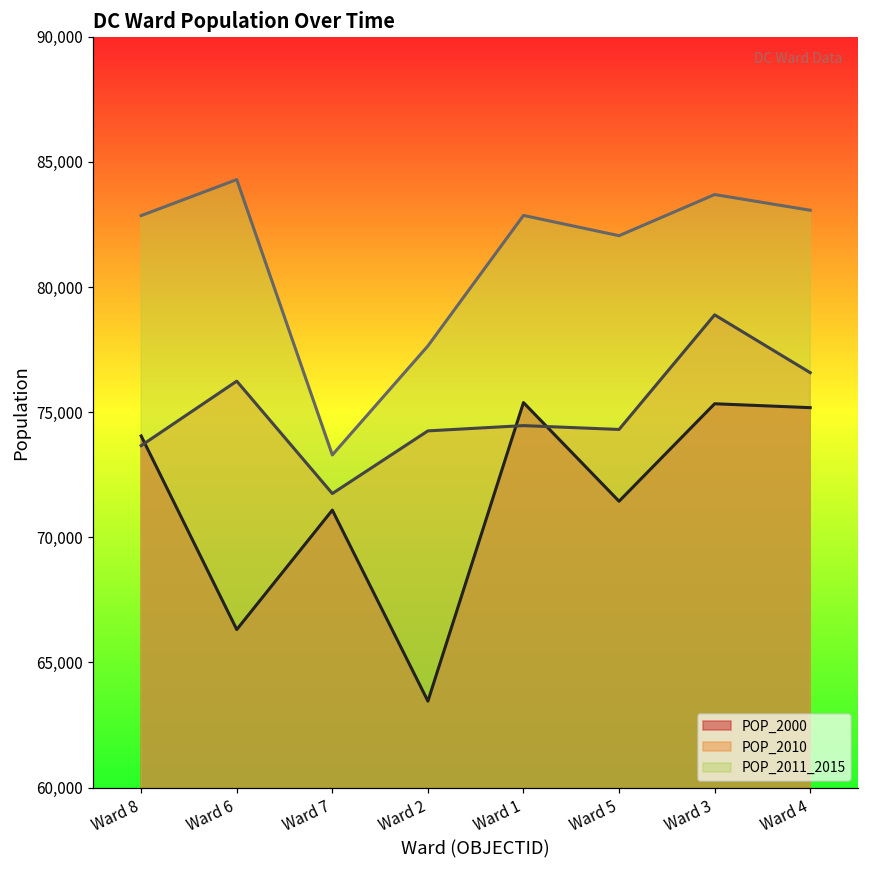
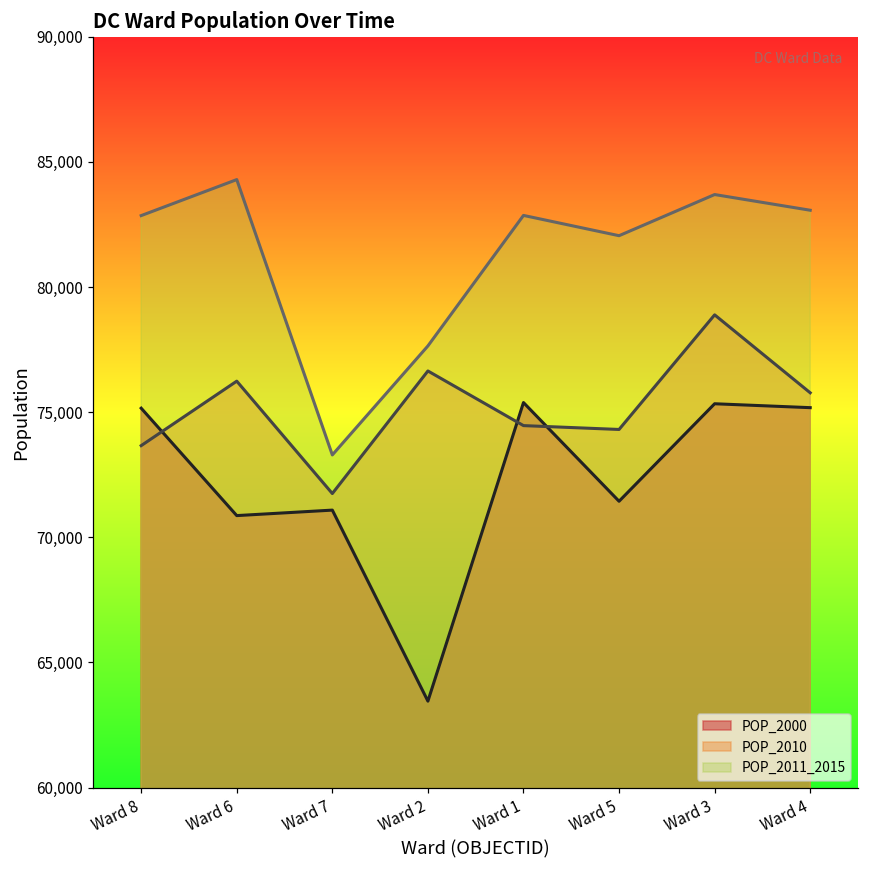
  {
    "POP_2000": {
-     "Ward 8": "74,000",
-     "Ward 6": "66,300",
+     "Ward 8": "75,200",
+     "Ward 6": "70,900",
      "Ward 7": "71,100",
      "Ward 2": "63,500",
      "Ward 1": "75,400",
      "Ward 5": "71,400",
      "Ward 3": "75,300",
      "Ward 4": "75,200"
    },
    "POP_2010": {
      "Ward 8": "73,700",
      "Ward 6": "76,200",
      "Ward 7": "71,700",
-     "Ward 2": "74,300",
+     "Ward 2": "76,600",
      "Ward 1": "74,500",
      "Ward 5": "74,300",
      "Ward 3": "78,900",
-     "Ward 4": "76,600"
+     "Ward 4": "75,800"
    },
    "POP_2011_2015": {
      "Ward 8": "82,900",
      "Ward 6": "84,300",
      "Ward 7": "73,300",
      "Ward 2": "77,600",
      "Ward 1": "82,900",
      "Ward 5": "82,000",
      "Ward 3": "83,700",
      "Ward 4": "83,100"
    }
  }
